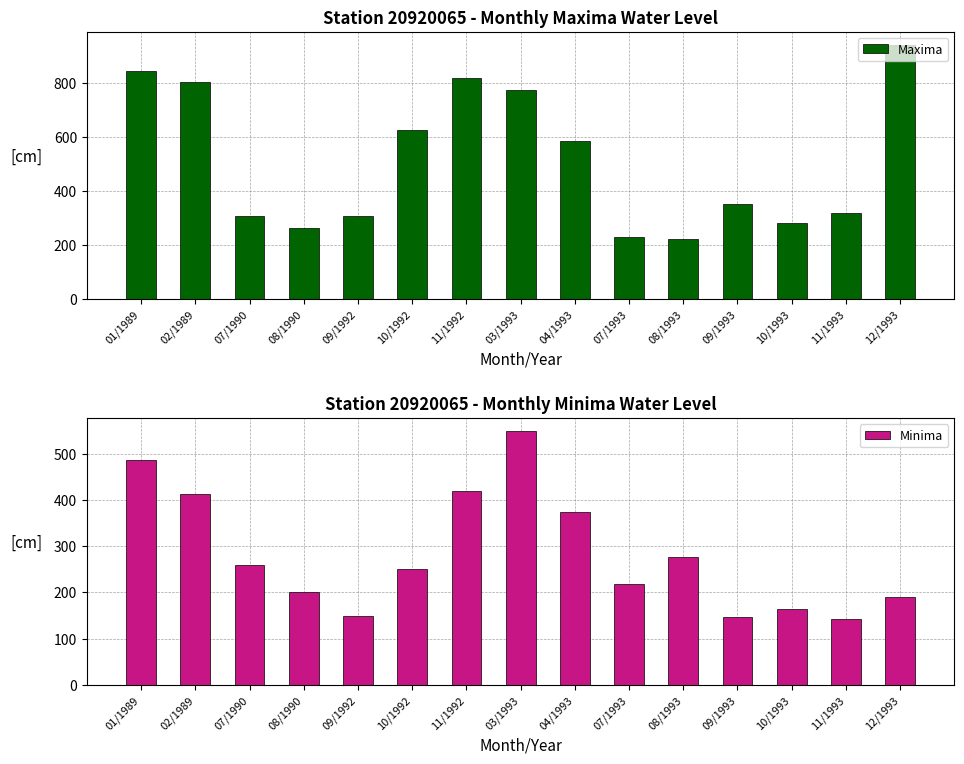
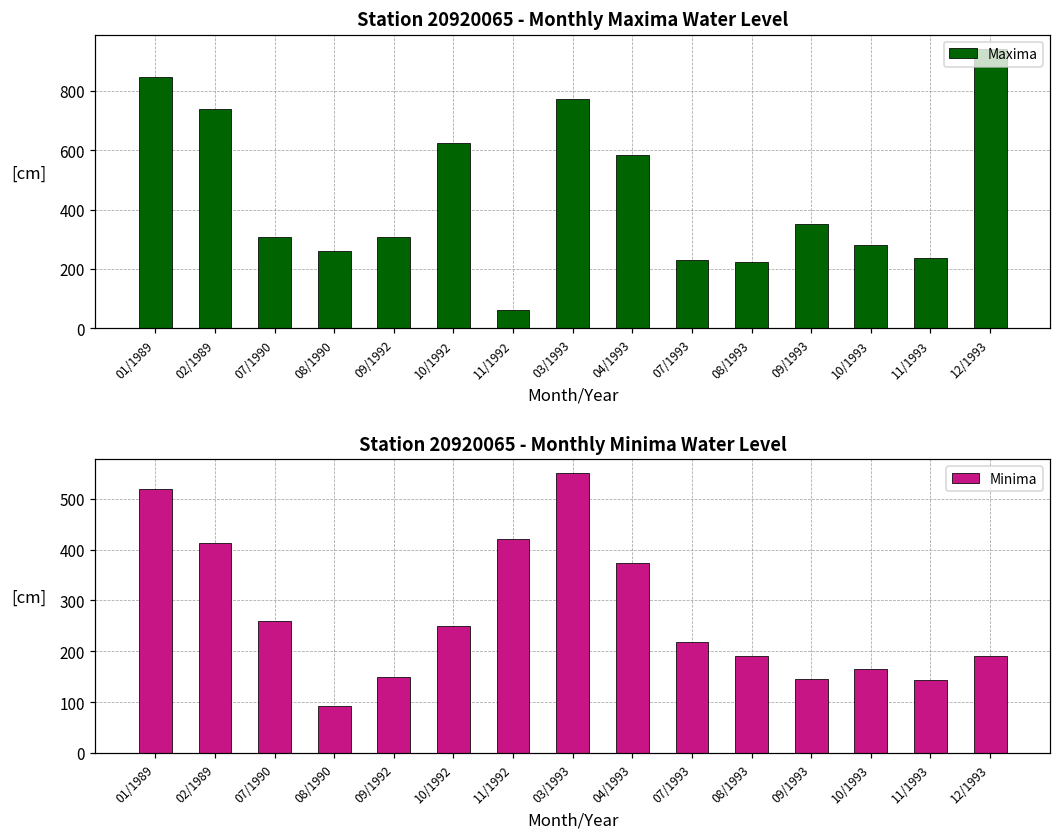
  {
    "Station 20920065 - Monthly Maxima Water Level": {
      "01/1989": 850,
-     "02/1989": 810,
+     "02/1989": 740,
      "07/1990": 310,
      "08/1990": 260,
      "09/1992": 310,
      "10/1992": 620,
-     "11/1992": 820,
+     "11/1992": 60,
      "03/1993": 770,
      "04/1993": 590,
      "07/1993": 230,
      "08/1993": 220,
      "09/1993": 350,
      "10/1993": 280,
-     "11/1993": 320
+     "11/1993": 240
    },
    "Station 20920065 - Monthly Minima Water Level": {
-     "01/1989": 490,
+     "01/1989": 520,
      "02/1989": 410,
      "07/1990": 260,
-     "08/1990": 200,
+     "08/1990": 90,
      "09/1992": 150,
      "10/1992": 250,
      "11/1992": 420,
      "03/1993": 550,
      "04/1993": 370,
      "07/1993": 220,
-     "08/1993": 280,
+     "08/1993": 190,
      "09/1993": 150,
      "10/1993": 170,
      "11/1993": 140,
      "12/1993": 190
    }
  }
